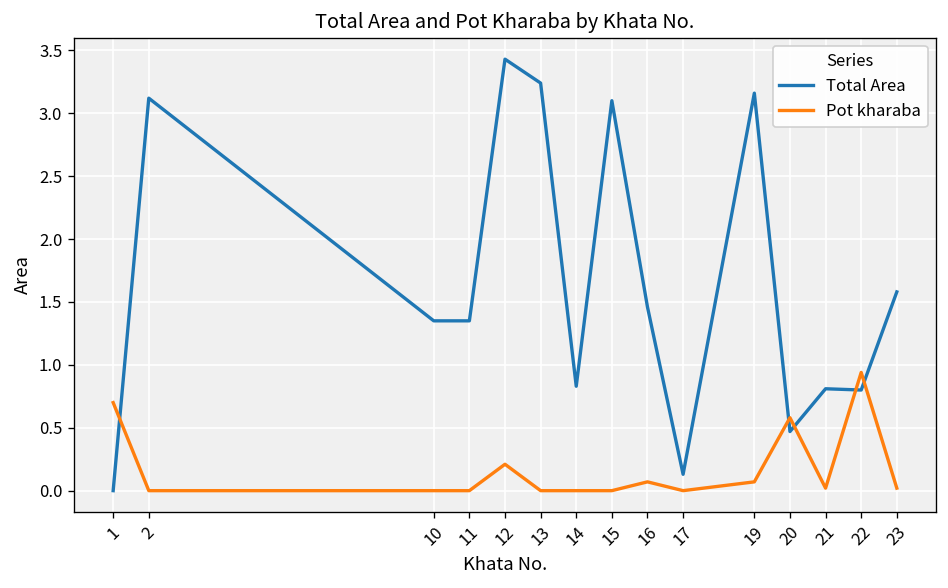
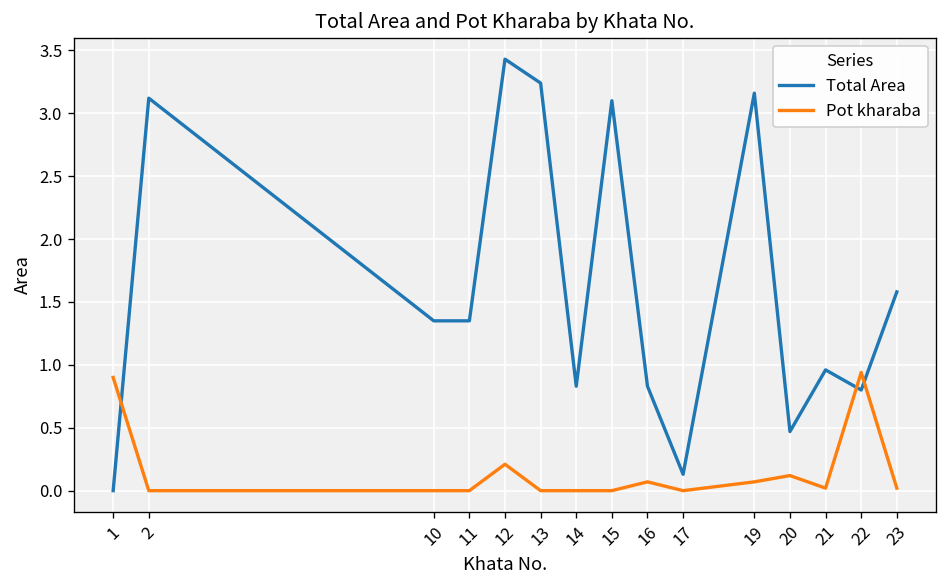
  {
    "Total Area": {
      "1": 0.00,
      "2": 3.12,
      "10": 1.35,
      "11": 1.35,
      "12": 3.43,
      "13": 3.24,
      "14": 0.83,
      "15": 3.10,
-     "16": 1.46,
+     "16": 0.83,
      "17": 0.13,
      "19": 3.16,
      "20": 0.47,
-     "21": 0.81,
+     "21": 0.96,
      "22": 0.80,
      "23": 1.58
    },
    "Pot kharaba": {
-     "1": 0.7,
+     "1": 0.9,
      "2": 0.00,
      "10": 0.00,
      "11": 0.00,
      "12": 0.21,
      "13": 0.00,
      "14": 0.00,
      "15": 0.00,
      "16": 0.07,
      "17": 0.00,
      "19": 0.07,
-     "20": 0.58,
+     "20": 0.12,
      "21": 0.02,
      "22": 0.94,
      "23": 0.02
    }
  }
